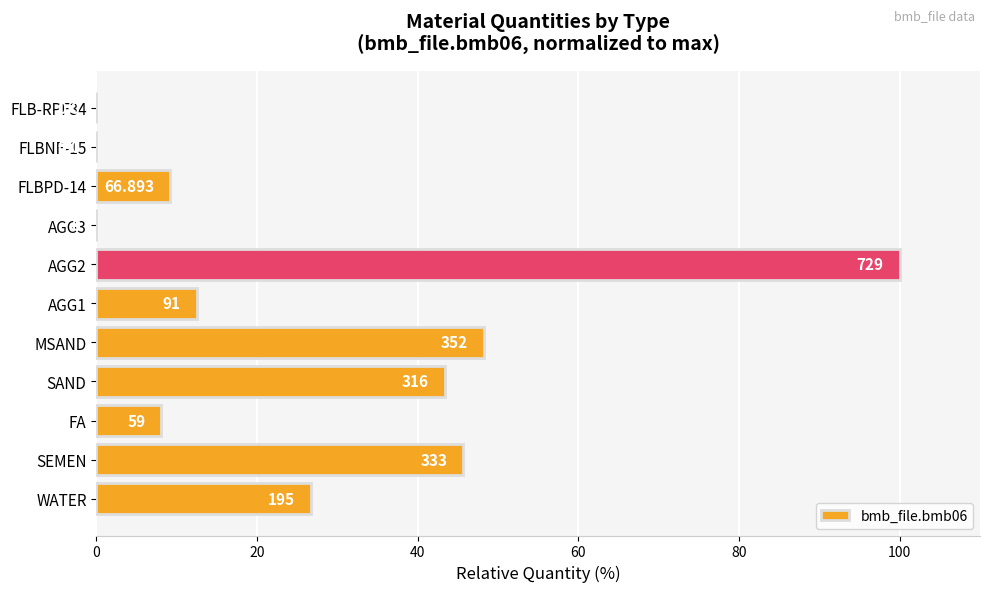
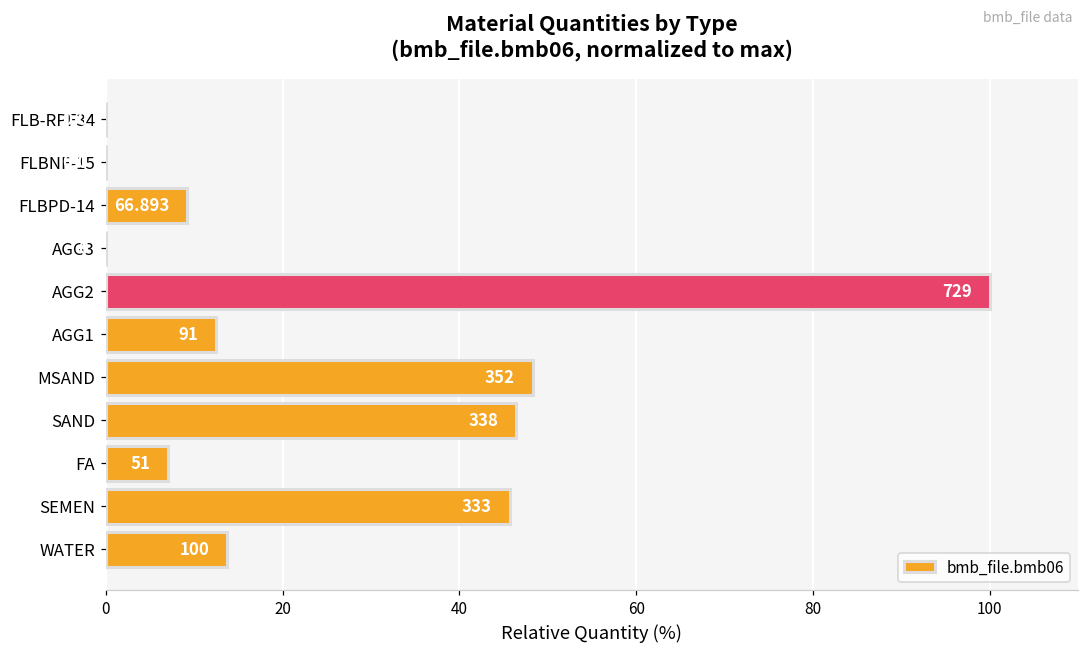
  {
-   "SAND": 316,
-   "FA": 59,
-   "WATER": 195
+   "SAND": 338,
+   "FA": 51,
+   "WATER": 100
  }
